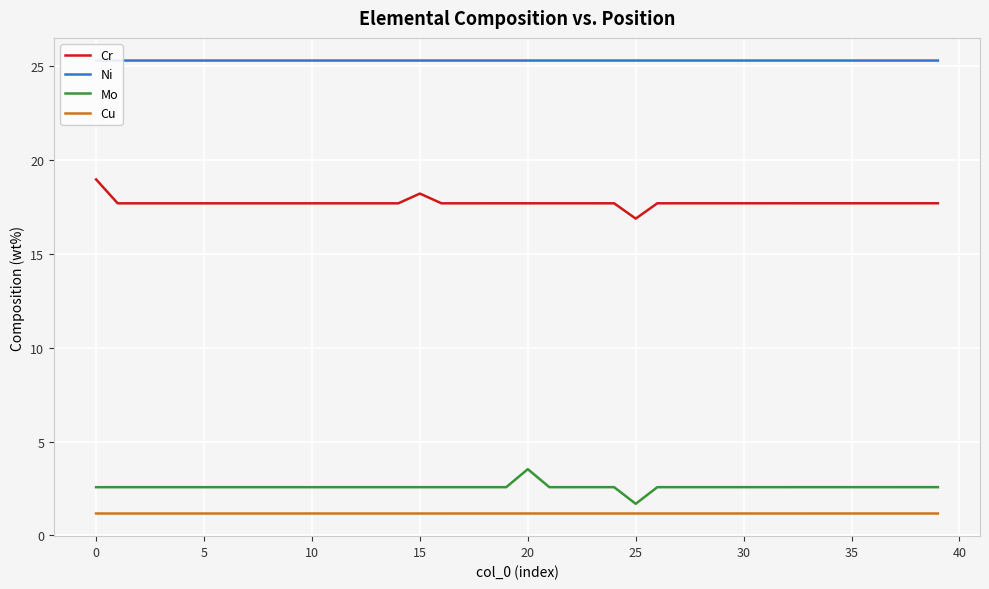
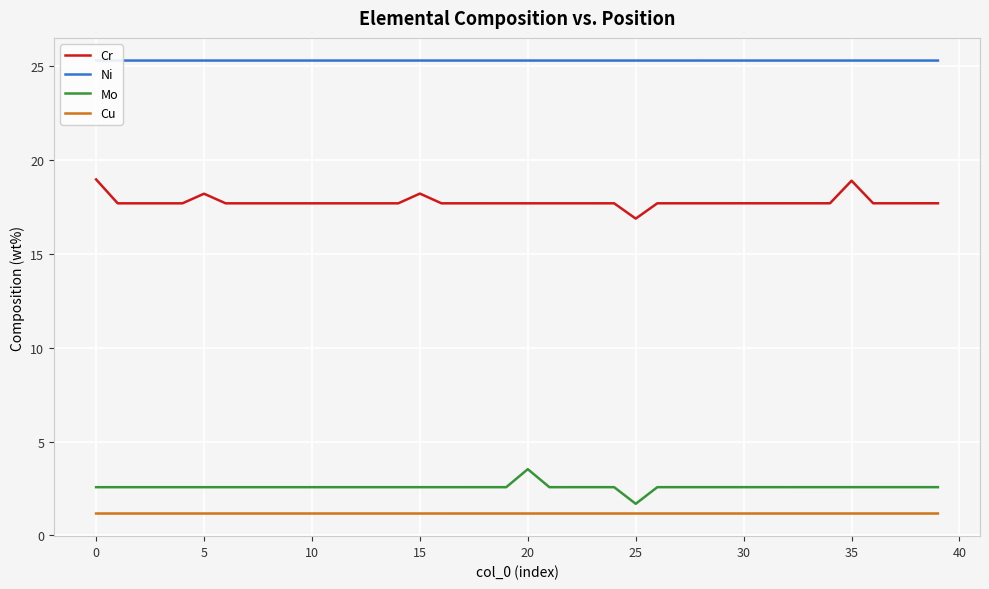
  {
    "Cr": {
      "0": 19.0,
-     "5": 17.7,
+     "5": 18.2,
      "10": 17.7,
      "15": 18.2,
      "20": 17.7,
      "25": 16.9,
      "30": 17.7,
-     "35": 17.7
+     "35": 18.9
    },
    "Ni": {
      "5": 25.3,
      "10": 25.3,
      "15": 25.3,
      "20": 25.3,
      "25": 25.3,
      "30": 25.3,
      "35": 25.3
    },
    "Mo": {
      "0": 2.6,
      "5": 2.6,
      "10": 2.6,
      "15": 2.6,
      "20": 3.5,
      "25": 1.7,
      "30": 2.6,
      "35": 2.6
    },
    "Cu": {
      "0": 1.2,
      "5": 1.2,
      "10": 1.2,
      "15": 1.2,
      "20": 1.2,
      "25": 1.2,
      "30": 1.2,
      "35": 1.2
    }
  }
